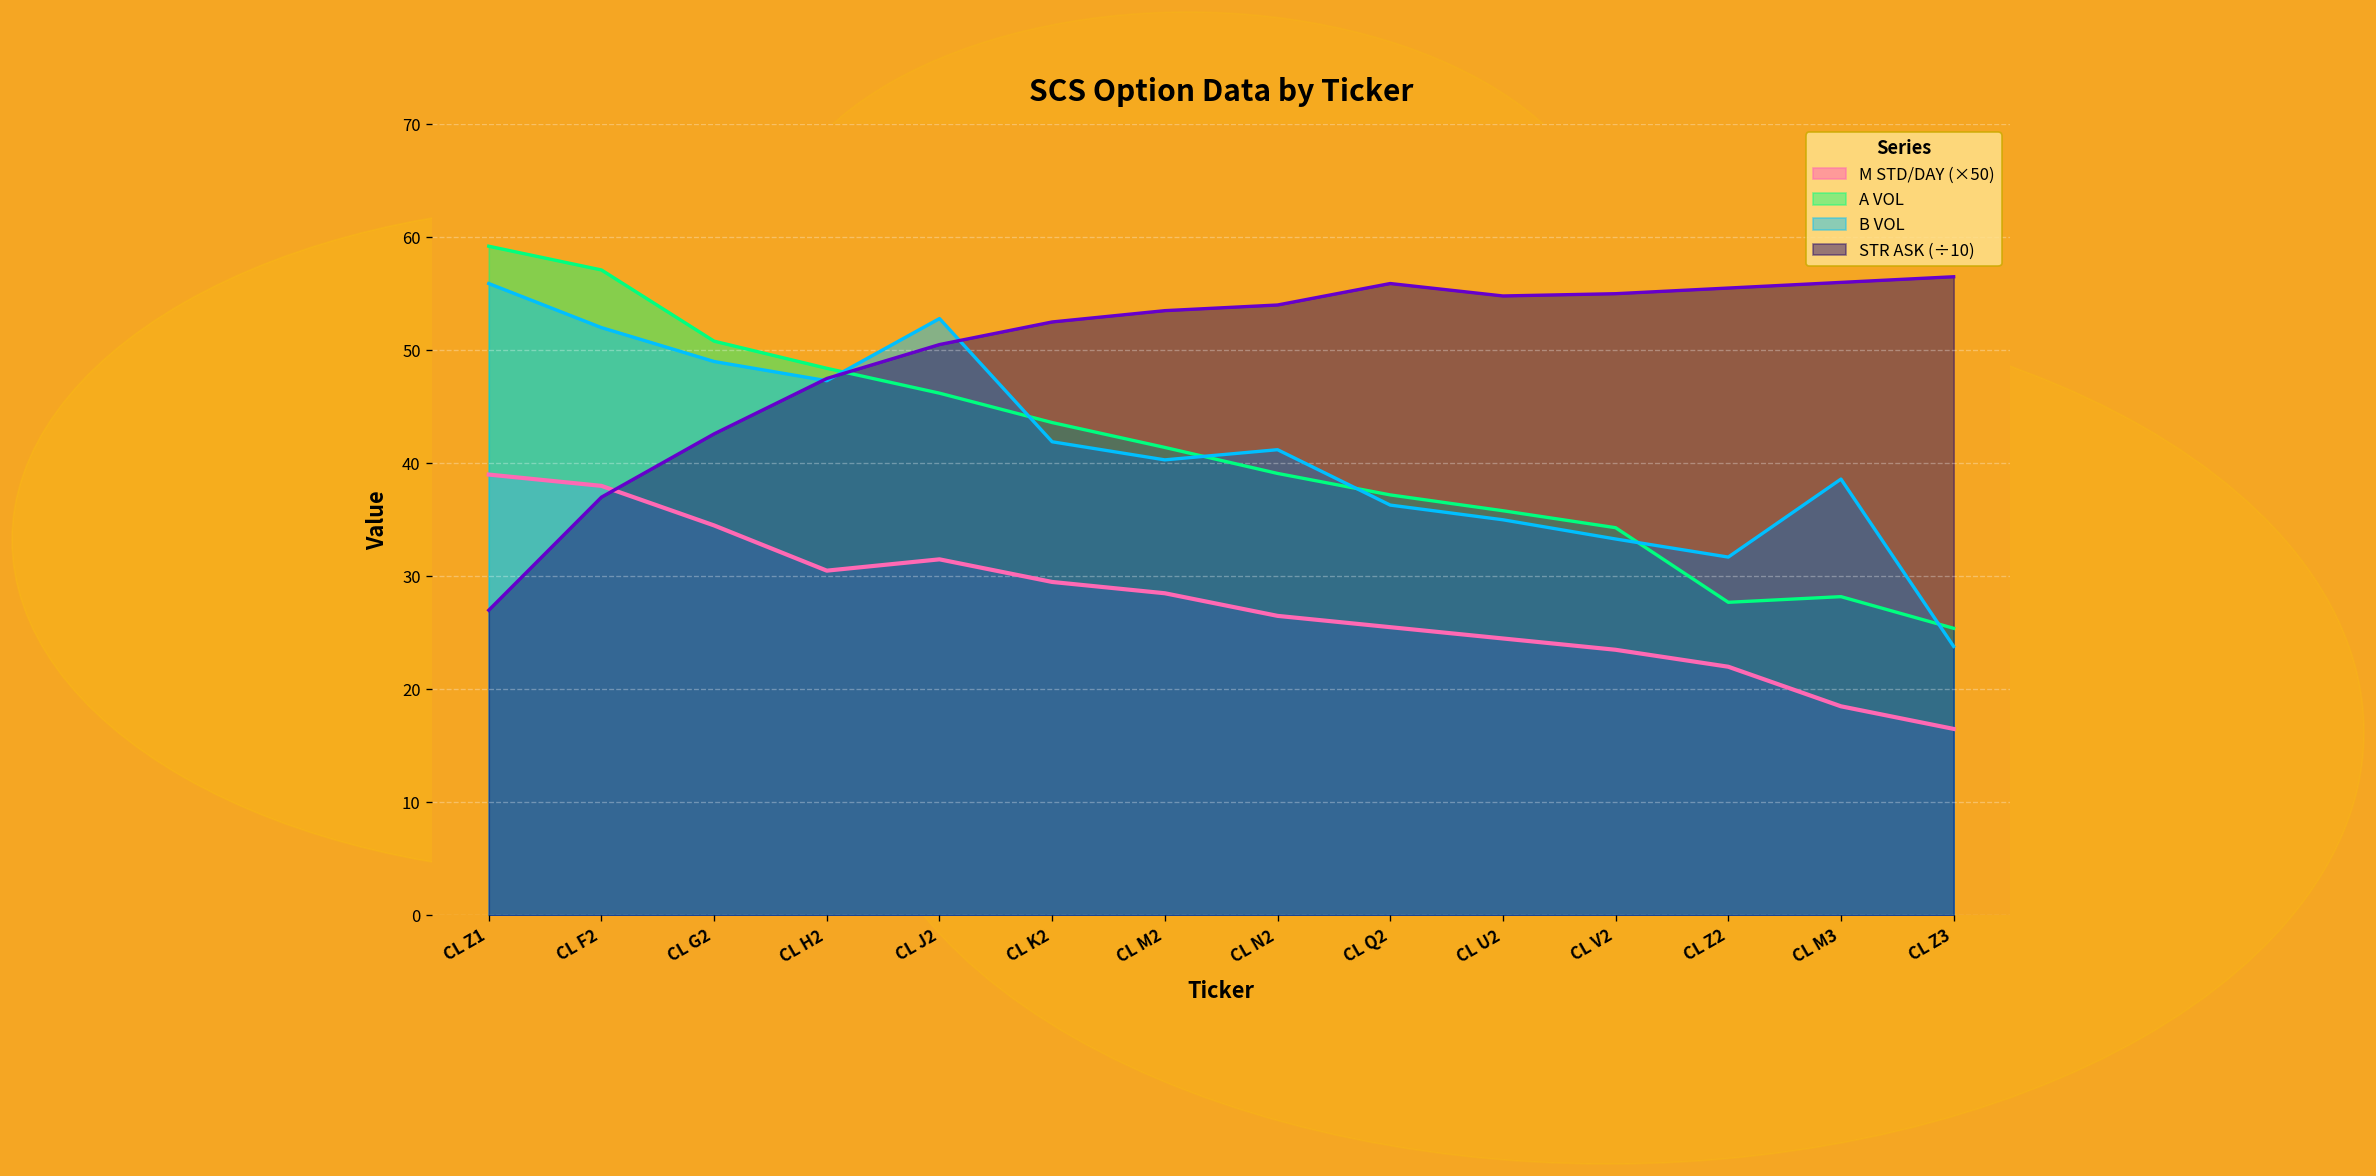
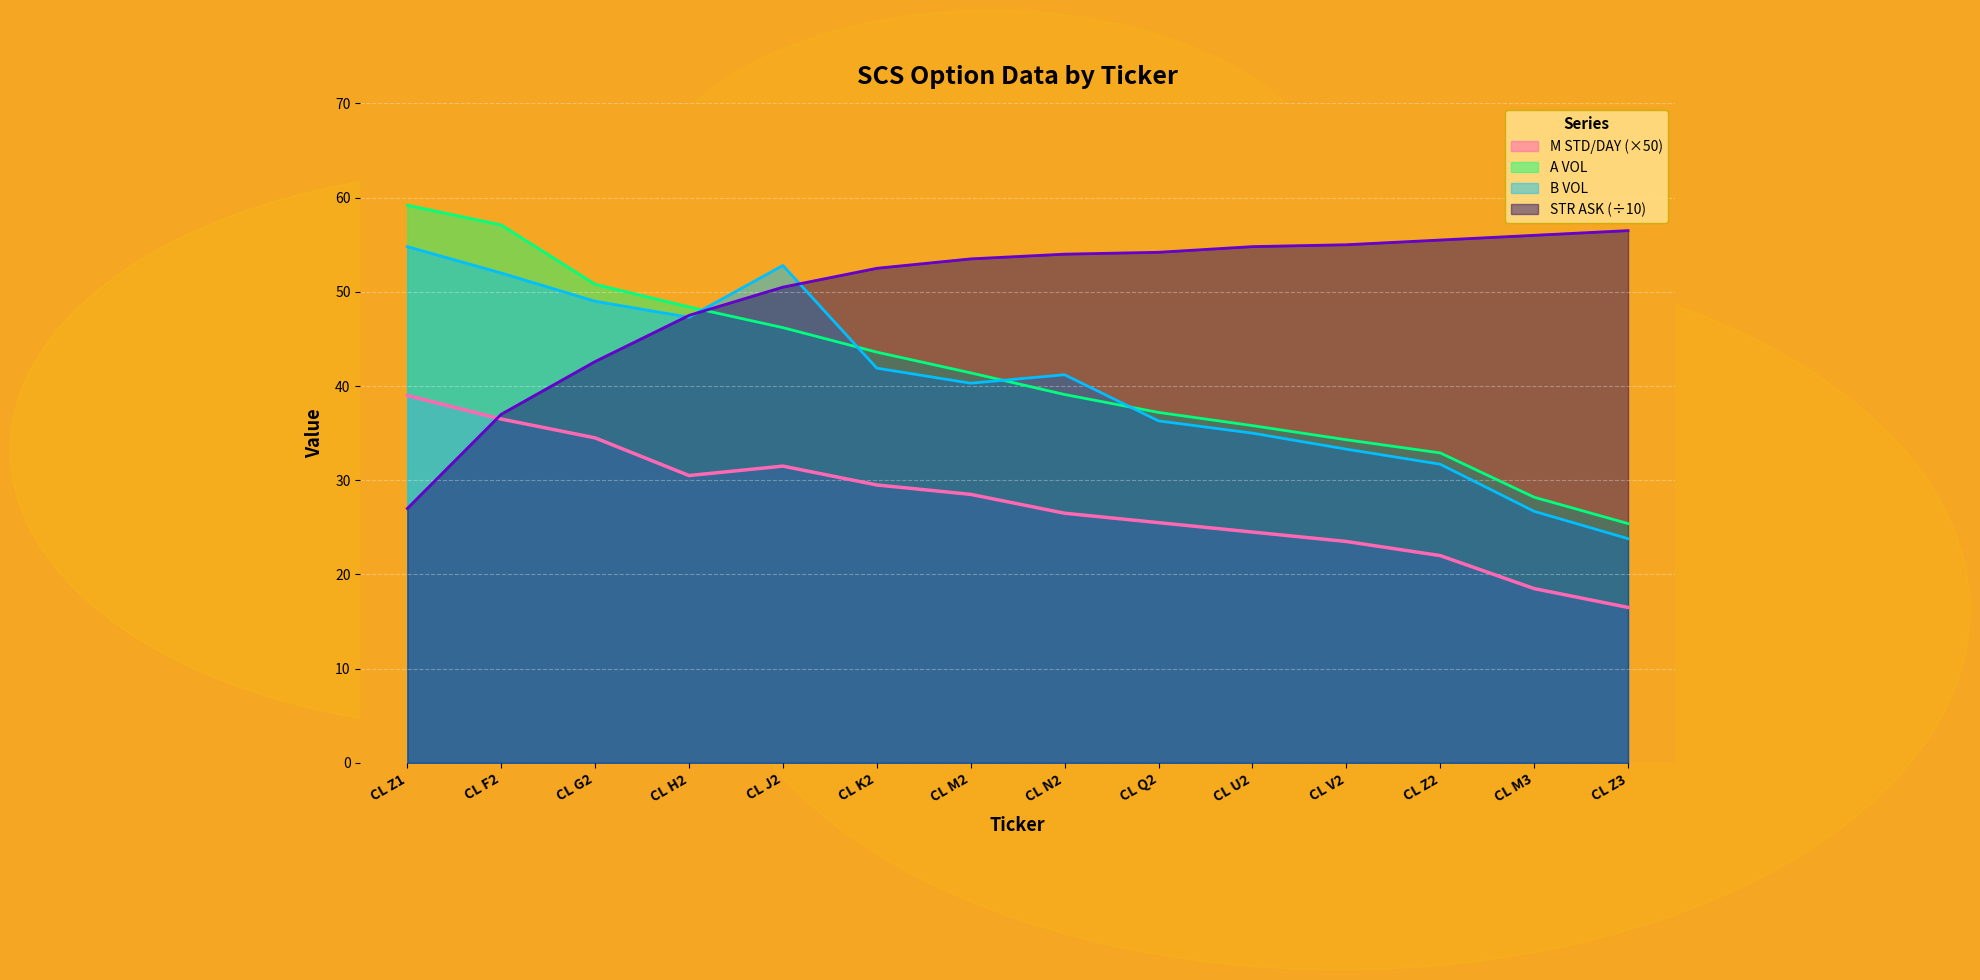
  {
    "M STD/DAY (×50)": {
      "CL Z1": 39,
-     "CL F2": 38,
+     "CL F2": 37,
      "CL G2": 35,
      "CL H2": 31,
      "CL J2": 32,
      "CL K2": 30,
      "CL M2": 28,
      "CL N2": 27,
      "CL Q2": 26,
      "CL U2": 25,
      "CL V2": 24,
      "CL Z2": 22,
      "CL M3": 19,
      "CL Z3": 17
    },
    "A VOL": {
      "CL Z1": 59,
      "CL F2": 57,
      "CL G2": 51,
      "CL H2": 48,
      "CL J2": 46,
      "CL K2": 44,
      "CL M2": 41,
      "CL N2": 39,
      "CL Q2": 37,
      "CL U2": 36,
      "CL V2": 34,
-     "CL Z2": 28,
+     "CL Z2": 33,
      "CL M3": 28,
      "CL Z3": 25
    },
    "B VOL": {
-     "CL Z1": 56,
+     "CL Z1": 55,
      "CL F2": 52,
      "CL G2": 49,
      "CL J2": 53,
      "CL K2": 42,
      "CL M2": 40,
      "CL N2": 41,
      "CL Q2": 36,
      "CL U2": 35,
      "CL V2": 33,
      "CL Z2": 32,
-     "CL M3": 39,
+     "CL M3": 27,
      "CL Z3": 24
    },
    "STR ASK (÷10)": {
      "CL Z1": 27,
      "CL F2": 37,
      "CL G2": 43,
      "CL J2": 51,
      "CL K2": 53,
      "CL M2": 54,
      "CL N2": 54,
-     "CL Q2": 56,
+     "CL Q2": 54,
      "CL U2": 55,
      "CL V2": 55,
      "CL Z2": 56,
      "CL M3": 56,
      "CL Z3": 57
    }
  }
